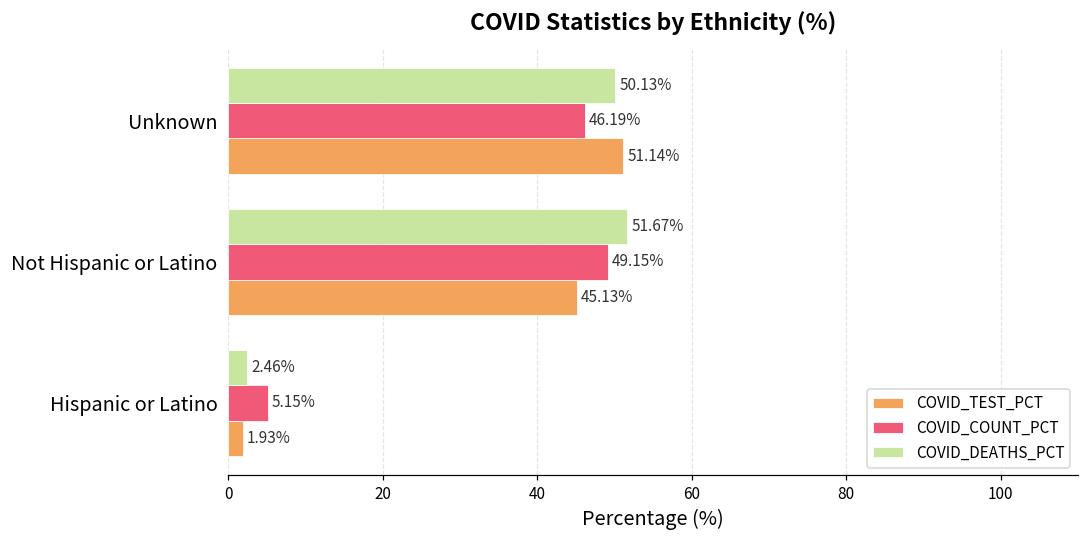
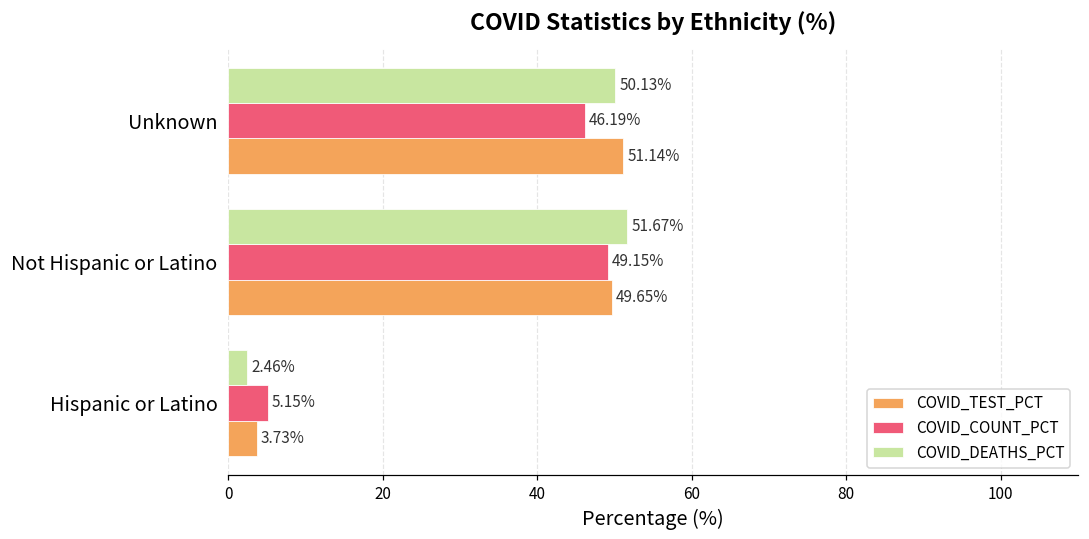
  {
    "COVID_TEST_PCT": {
      "Unknown": "51.14%",
-     "Not Hispanic or Latino": "45.13%",
-     "Hispanic or Latino": "1.93%"
+     "Not Hispanic or Latino": "49.65%",
+     "Hispanic or Latino": "3.73%"
    },
    "COVID_COUNT_PCT": {
      "Unknown": "46.19%",
      "Not Hispanic or Latino": "49.15%",
      "Hispanic or Latino": "5.15%"
    },
    "COVID_DEATHS_PCT": {
      "Unknown": "50.13%",
      "Not Hispanic or Latino": "51.67%",
      "Hispanic or Latino": "2.46%"
    }
  }
